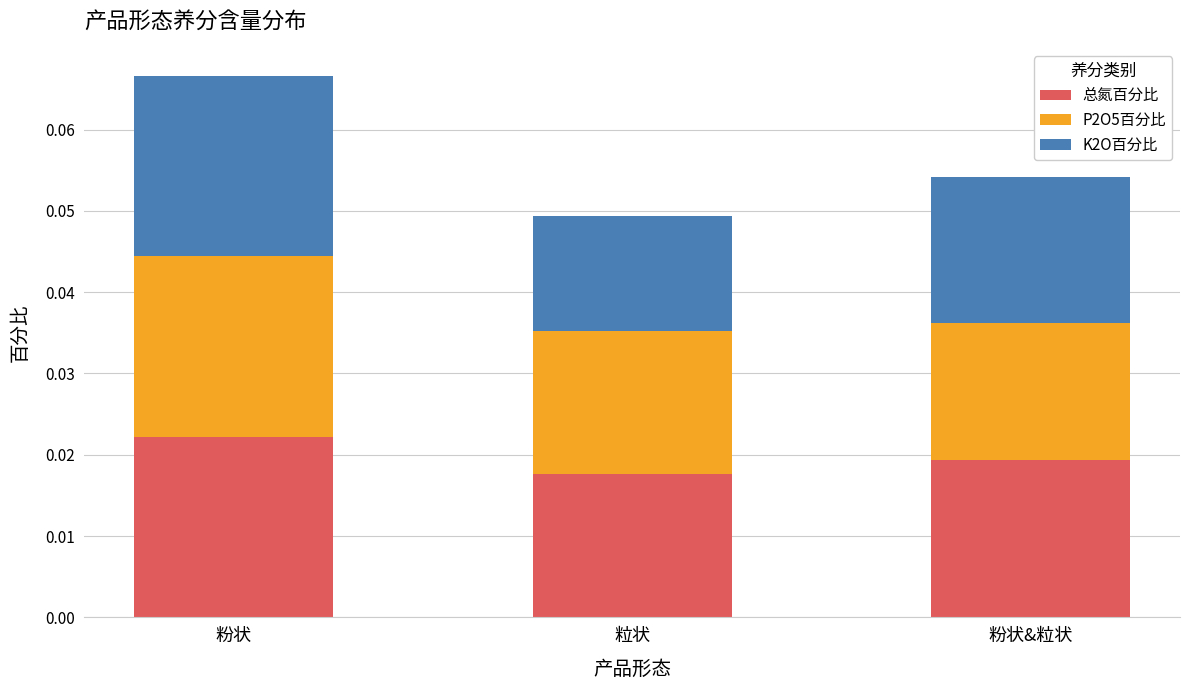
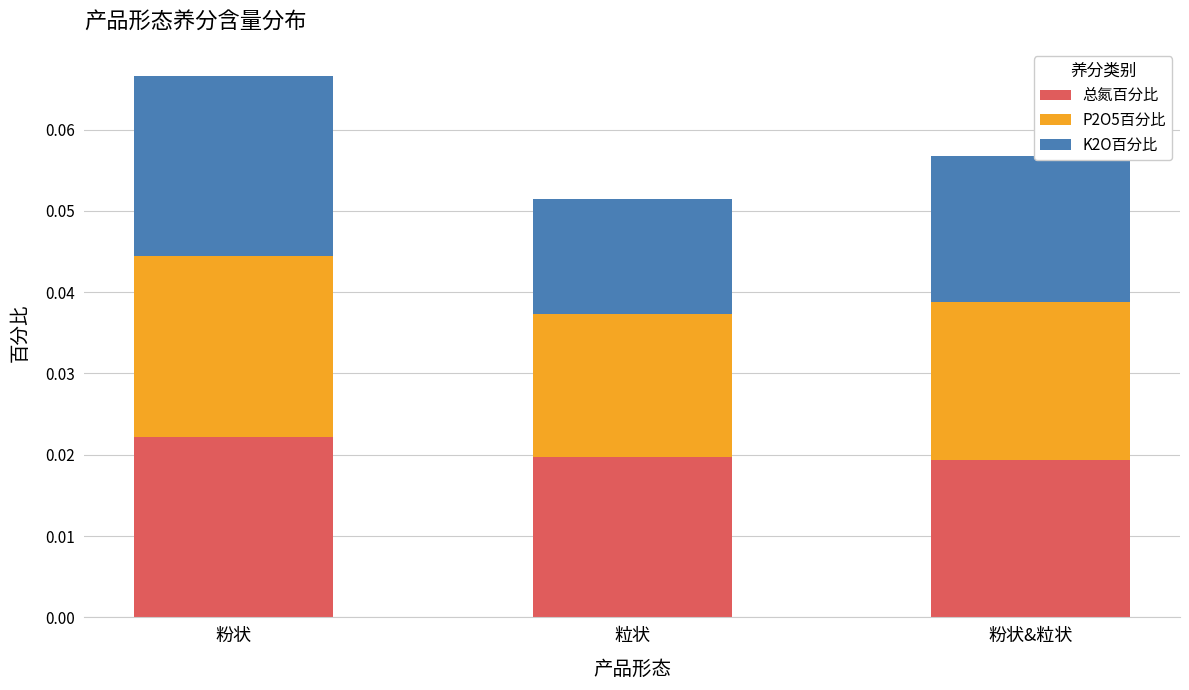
  {
    "总氮百分比": {
      "粉状": 0.022,
-     "粒状": 0.018,
+     "粒状": 0.020,
      "粉状&粒状": 0.019
    },
    "P2O5百分比": {
      "粉状": 0.022,
      "粒状": 0.018,
-     "粉状&粒状": 0.017
+     "粉状&粒状": 0.019
    },
    "K2O百分比": {
      "粉状": 0.022,
      "粒状": 0.014,
      "粉状&粒状": 0.018
    }
  }
